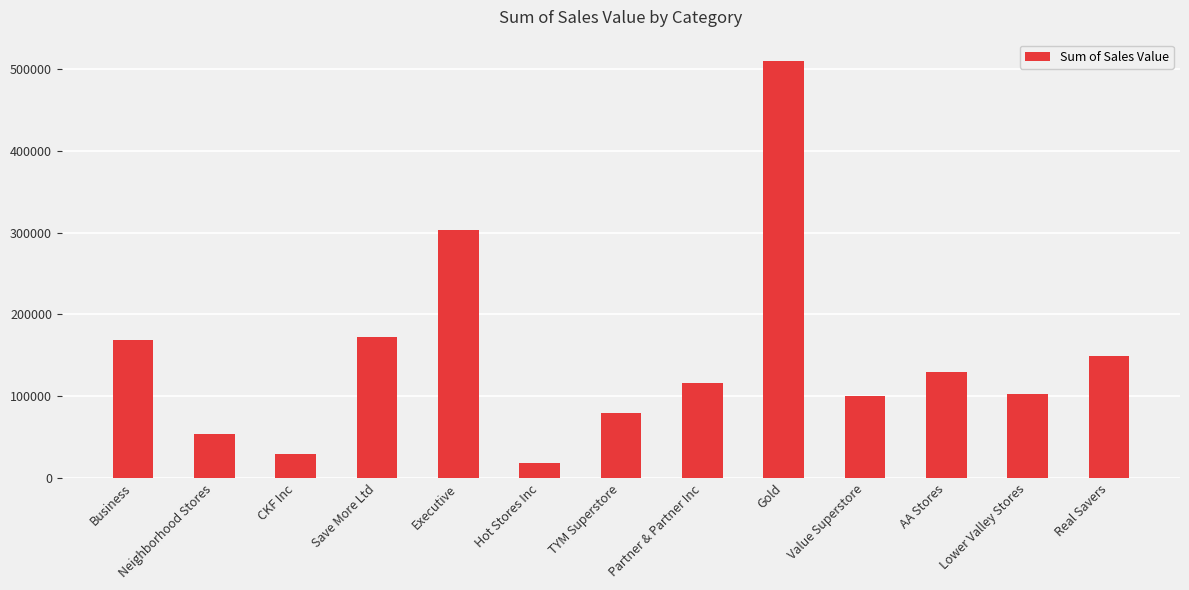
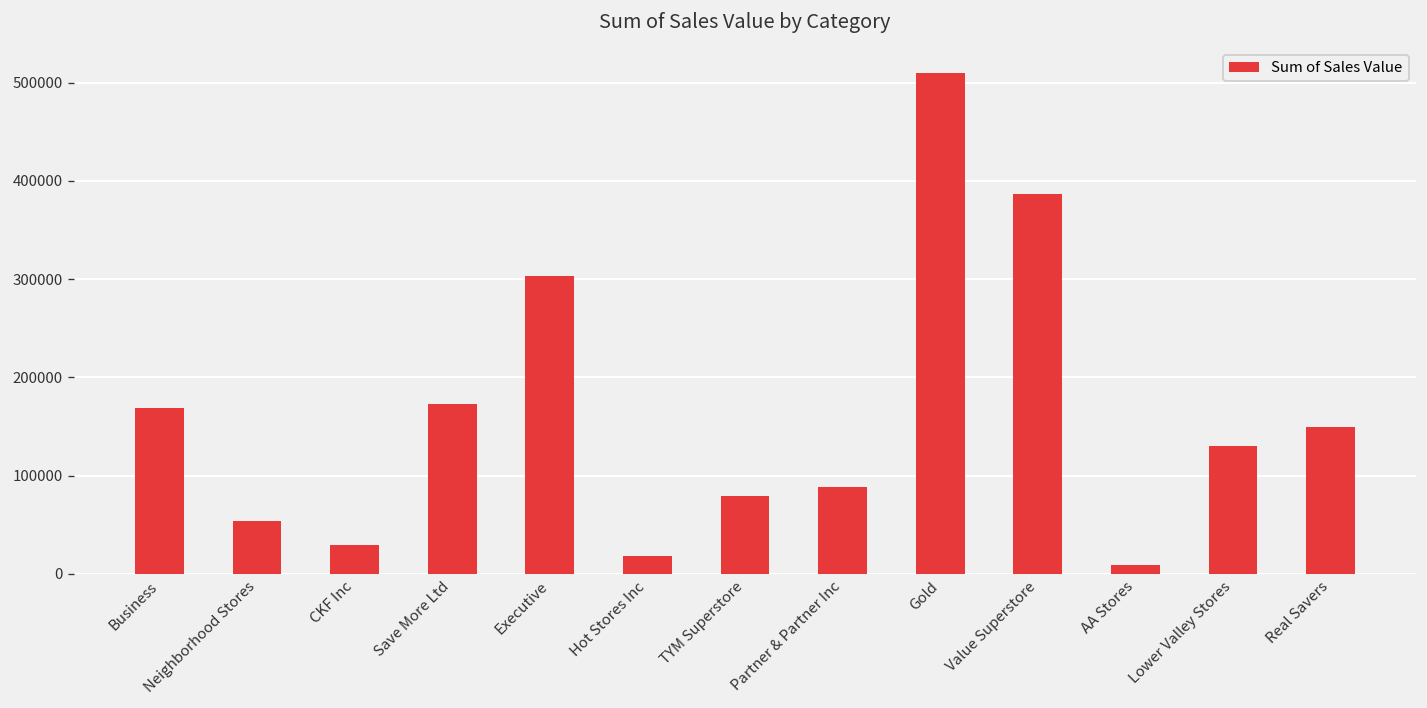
  {
    "Business": 170000,
    "Neighborhood Stores": 50000,
    "CKF Inc": 30000,
    "Save More Ltd": 170000,
    "Executive": 300000,
    "Hot Stores Inc": 20000,
    "TYM Superstore": 80000,
-   "Partner & Partner Inc": 120000,
+   "Partner & Partner Inc": 90000,
    "Gold": 510000,
-   "Value Superstore": 100000,
-   "AA Stores": 130000,
-   "Lower Valley Stores": 100000,
+   "Value Superstore": 390000,
+   "AA Stores": 10000,
+   "Lower Valley Stores": 130000,
    "Real Savers": 150000
  }
